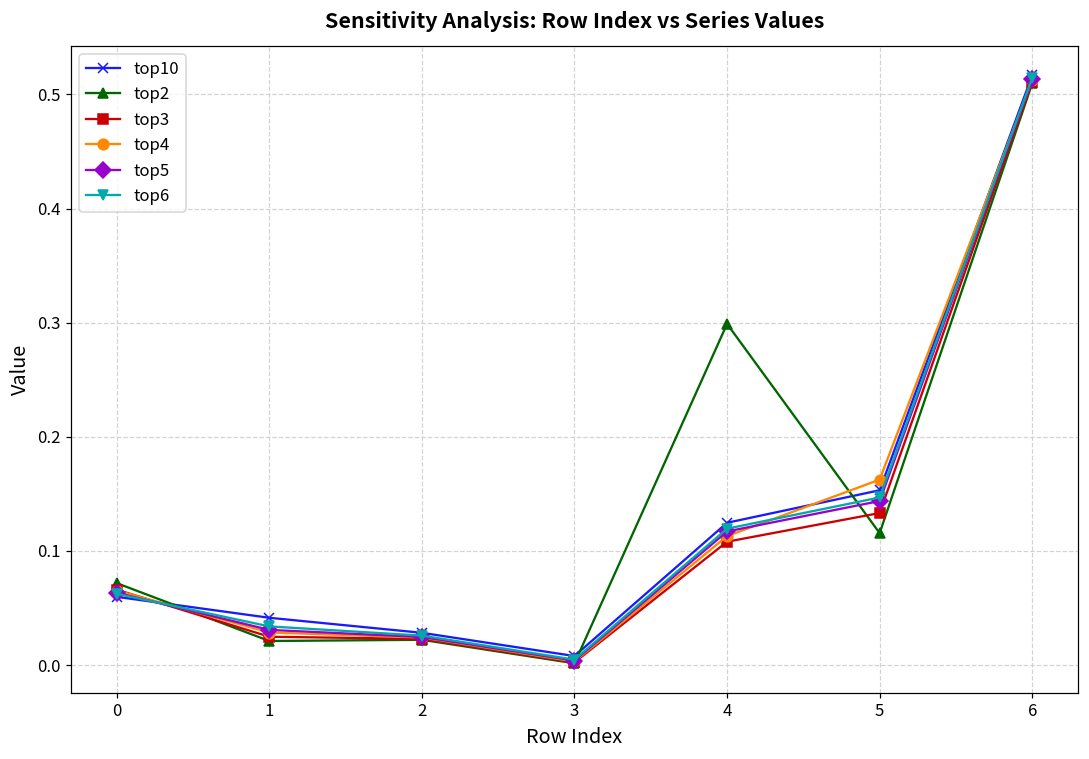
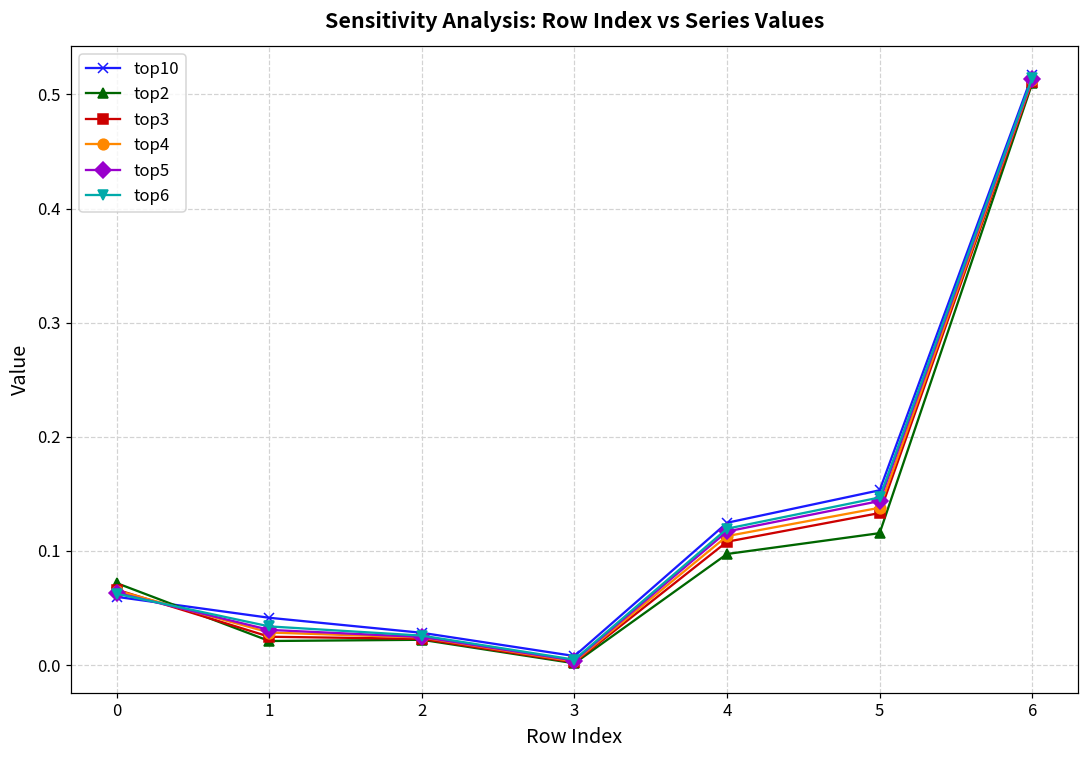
  {
    "top10": {
      "0": 0.060,
      "1": 0.041,
      "3": 0.008,
      "4": 0.125,
      "5": 0.153
    },
    "top2": {
      "0": 0.072,
      "1": 0.021,
-     "4": 0.299,
+     "4": 0.097,
      "5": 0.116
    },
    "top3": {
      "1": 0.025,
      "4": 0.108,
      "5": 0.133
    },
    "top4": {
      "4": 0.113,
-     "5": 0.163
+     "5": 0.138
    },
    "top5": {
      "4": 0.117,
      "5": 0.144
    },
    "top6": {
      "1": 0.034,
      "4": 0.120,
      "5": 0.147
    }
  }
